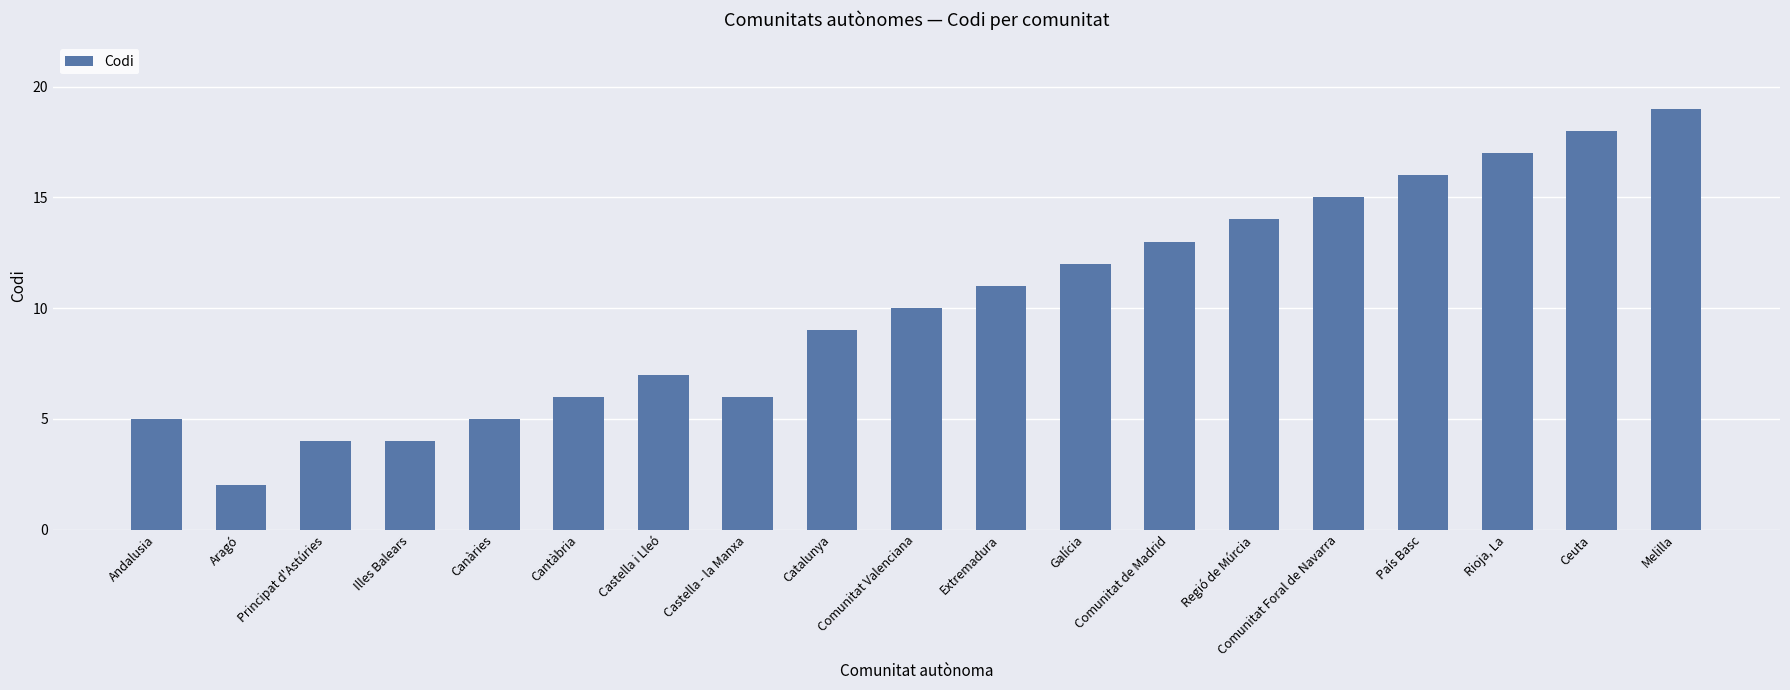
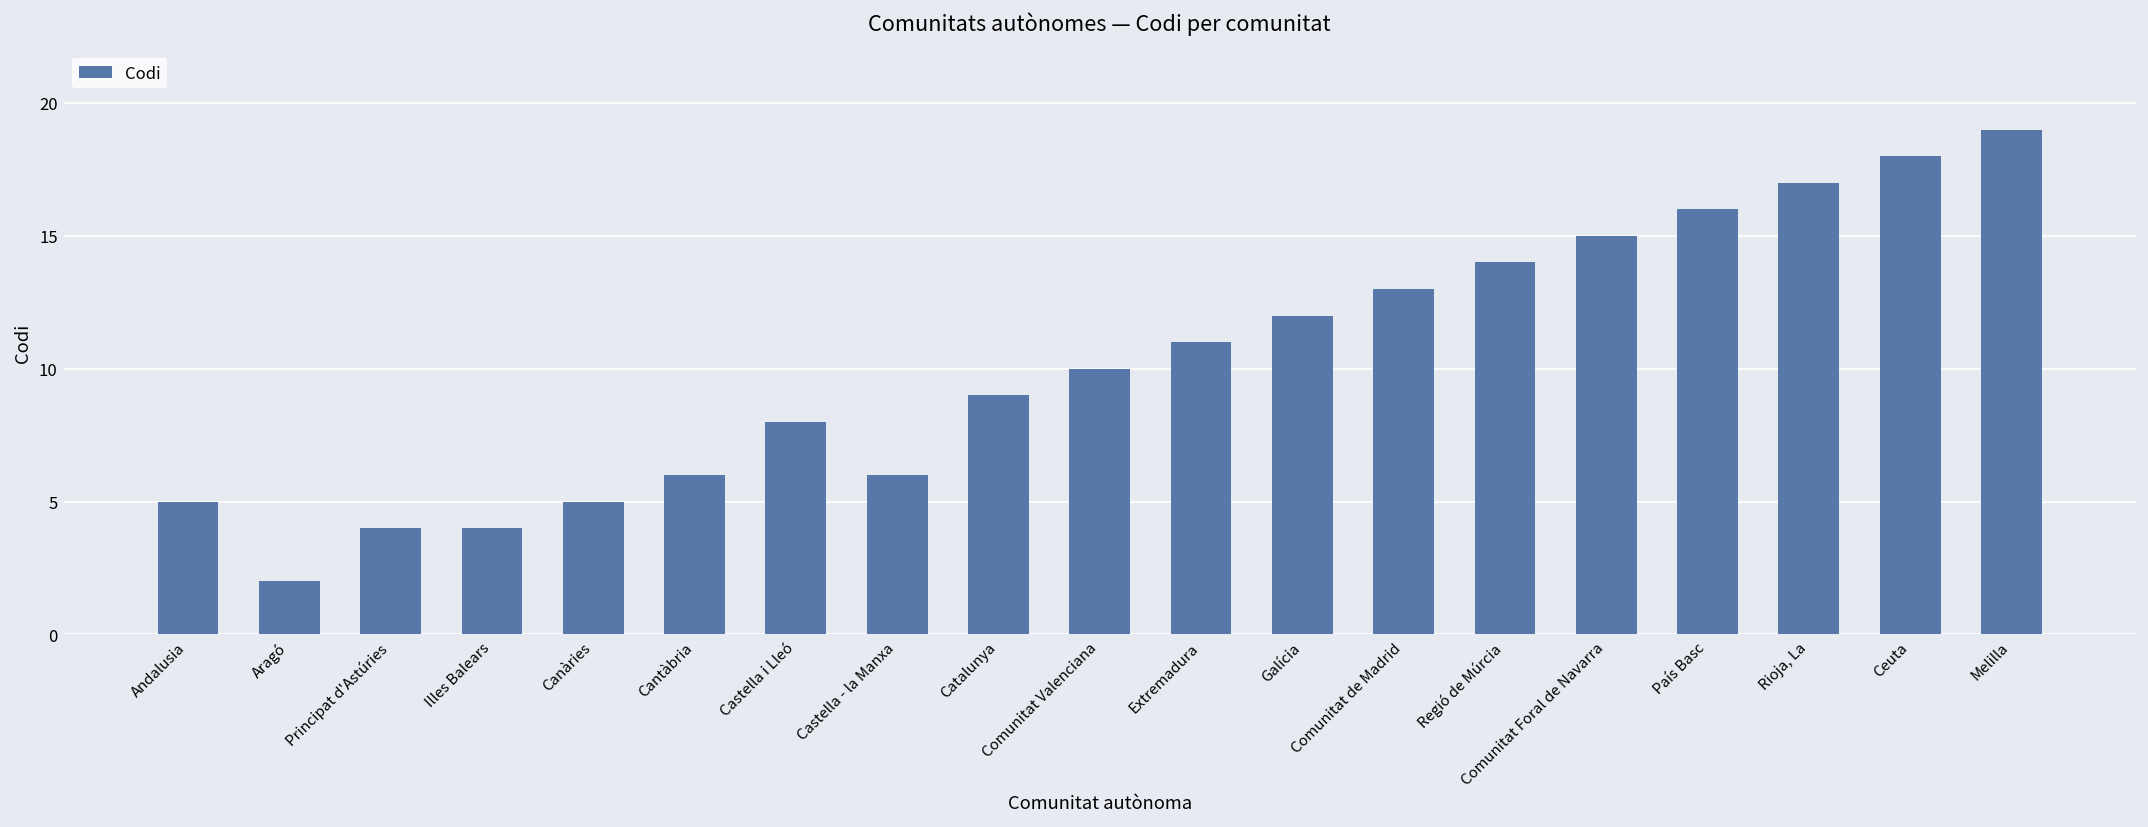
  {
    "Andalusia": 5,
    "Aragó": 2,
    "Principat d'Astúries": 4,
    "Illes Balears": 4,
    "Canàries": 5,
    "Cantàbria": 6,
-   "Castella i Lleó": 7,
+   "Castella i Lleó": 8,
    "Castella - la Manxa": 6,
    "Catalunya": 9,
    "Comunitat Valenciana": 10,
    "Extremadura": 11,
    "Galícia": 12,
    "Comunitat de Madrid": 13,
    "Regió de Múrcia": 14,
    "Comunitat Foral de Navarra": 15,
    "País Basc": 16,
    "Rioja, La": 17,
    "Ceuta": 18,
    "Melilla": 19
  }
